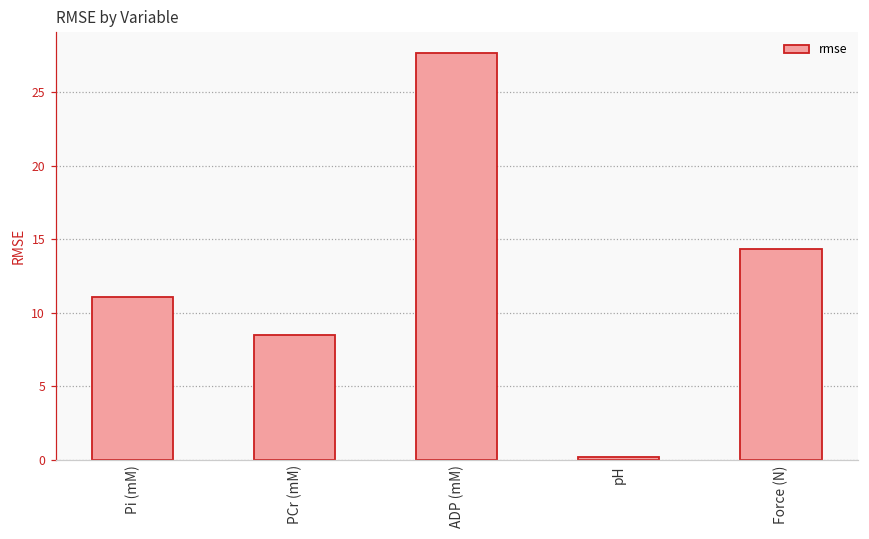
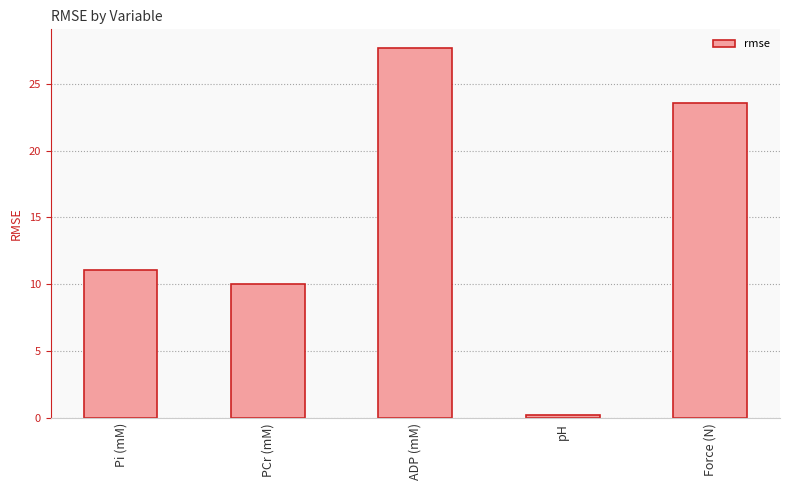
  {
    "Pi (mM)": 11.1,
-   "PCr (mM)": 8.5,
+   "PCr (mM)": 10.0,
    "ADP (mM)": 27.7,
    "pH": 0.2,
-   "Force (N)": 14.3
+   "Force (N)": 23.6
  }
